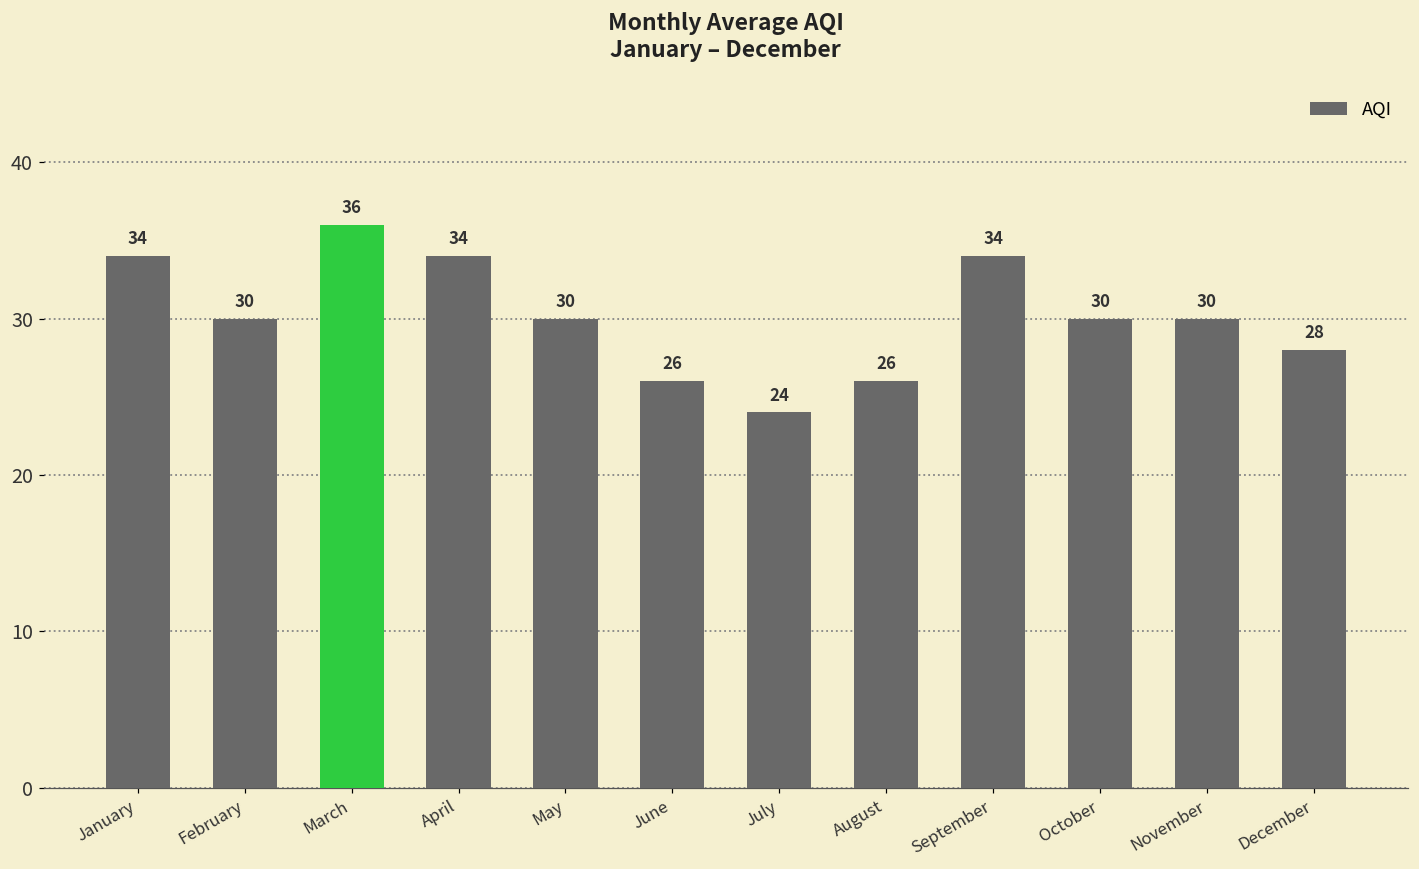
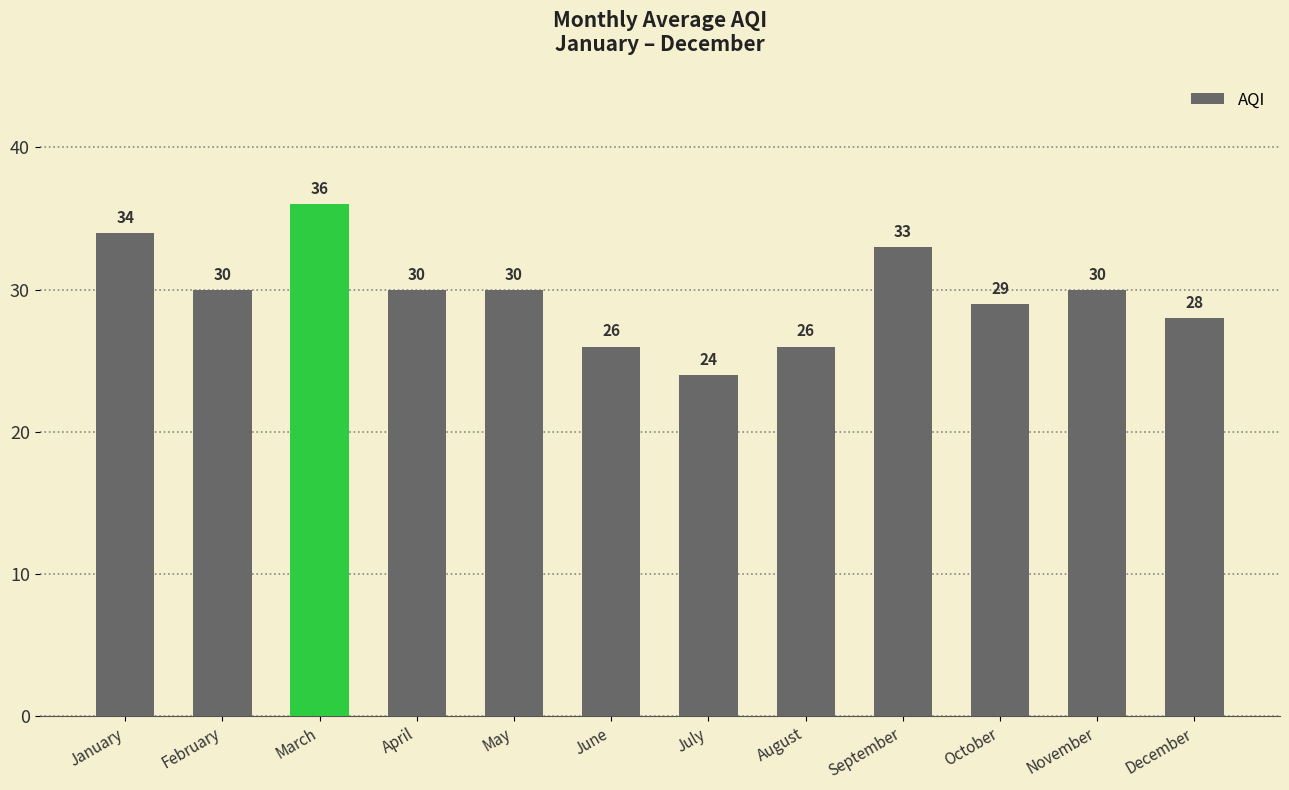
  {
    "January": 34,
    "February": 30,
    "March": 36,
-   "April": 34,
+   "April": 30,
    "May": 30,
    "June": 26,
    "July": 24,
    "August": 26,
-   "September": 34,
-   "October": 30,
+   "September": 33,
+   "October": 29,
    "November": 30,
    "December": 28
  }
